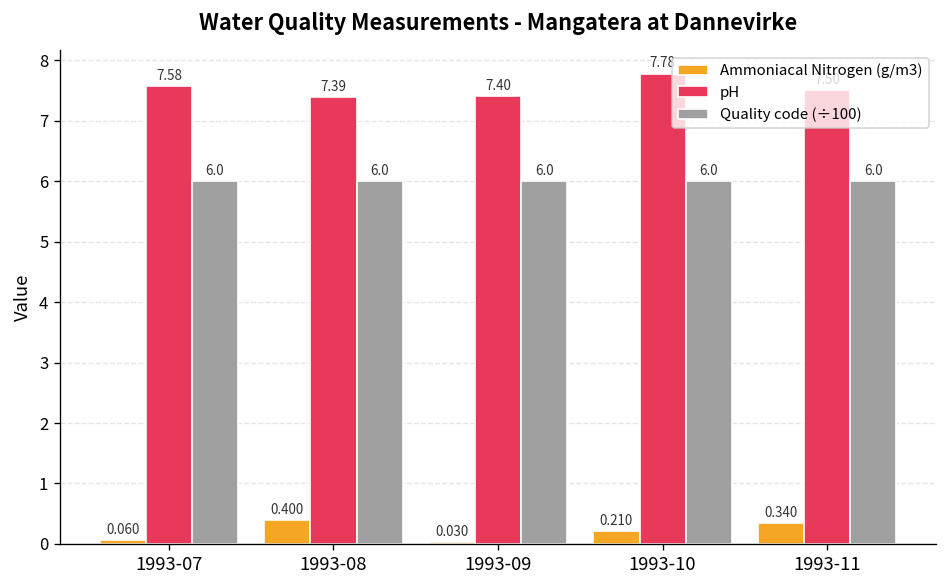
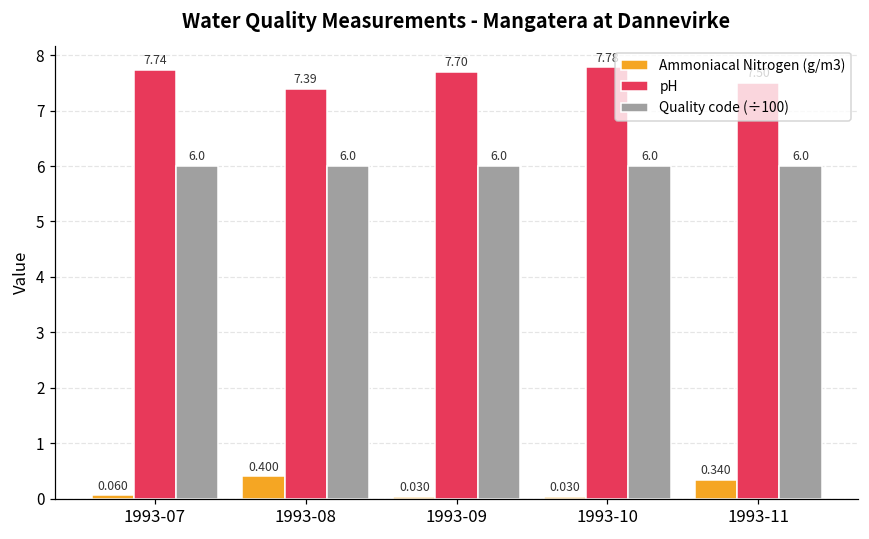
  {
    "Ammoniacal Nitrogen (g/m3)": {
      "1993-07": 0.060,
      "1993-08": 0.400,
      "1993-09": 0.030,
-     "1993-10": 0.210,
+     "1993-10": 0.030,
      "1993-11": 0.340
    },
    "pH": {
-     "1993-07": 7.58,
+     "1993-07": 7.74,
      "1993-08": 7.39,
-     "1993-09": 7.40
+     "1993-09": 7.70
    },
    "Quality code (÷100)": {
      "1993-07": 6.0,
      "1993-08": 6.0,
      "1993-09": 6.0,
      "1993-10": 6.0,
      "1993-11": 6.0
    }
  }
